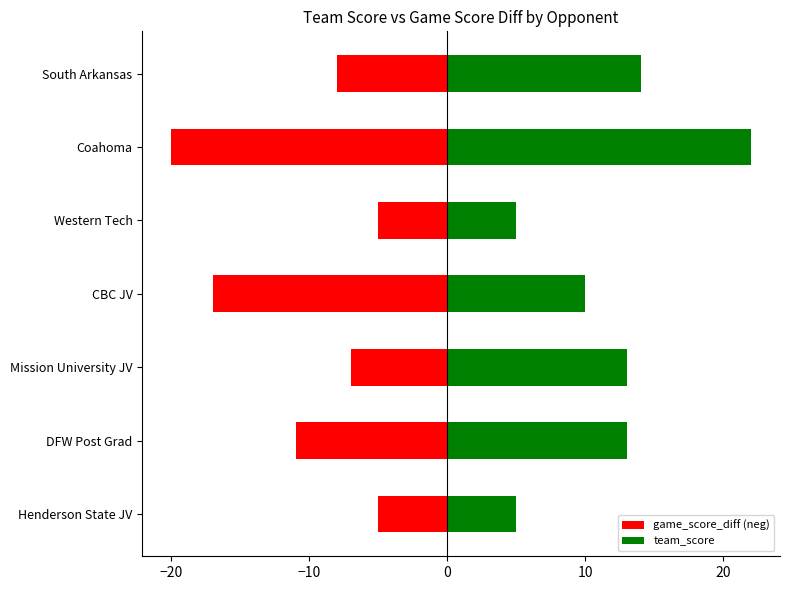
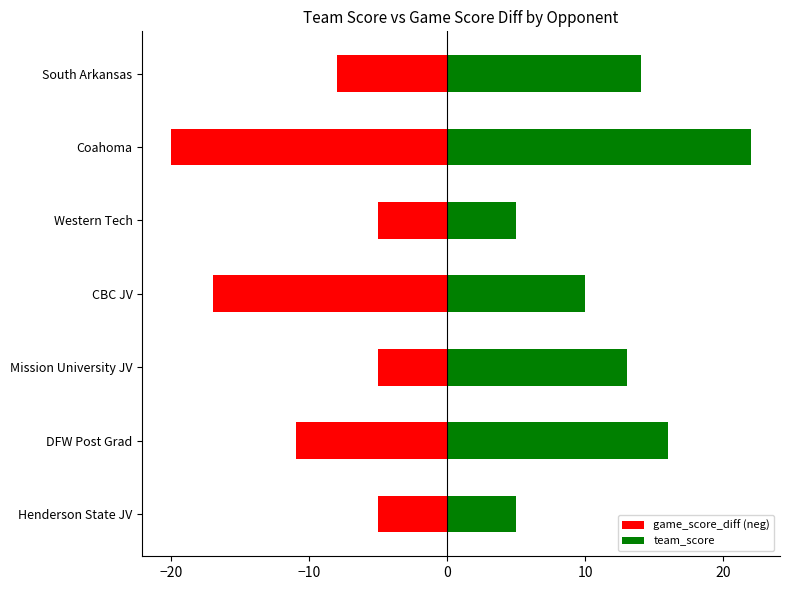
  {
    "game_score_diff (neg)": {
      "South Arkansas": -8.0,
      "Coahoma": -20.0,
      "Western Tech": -5.0,
      "CBC JV": -17.0,
-     "Mission University JV": -7.0,
+     "Mission University JV": -5.0,
      "DFW Post Grad": -11.0,
      "Henderson State JV": -5.0
    },
    "team_score": {
      "South Arkansas": 14,
      "Coahoma": 22,
      "Western Tech": 5,
      "CBC JV": 10,
      "Mission University JV": 13,
-     "DFW Post Grad": 13,
+     "DFW Post Grad": 16,
      "Henderson State JV": 5
    }
  }
